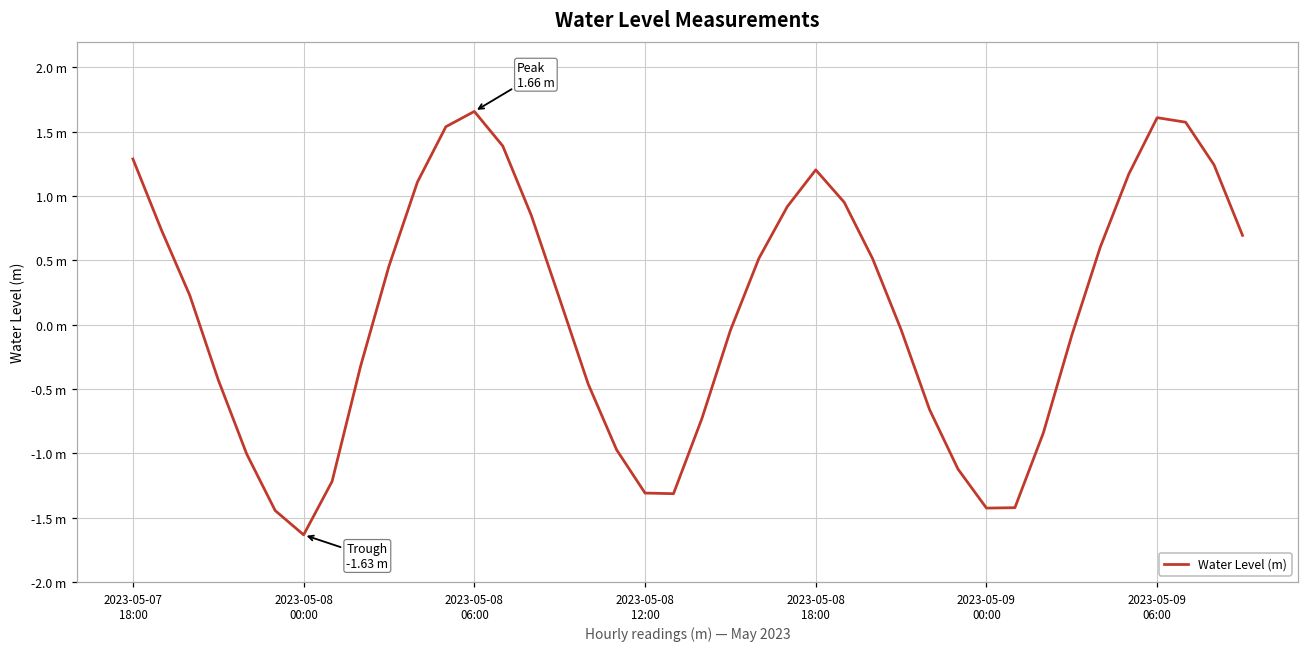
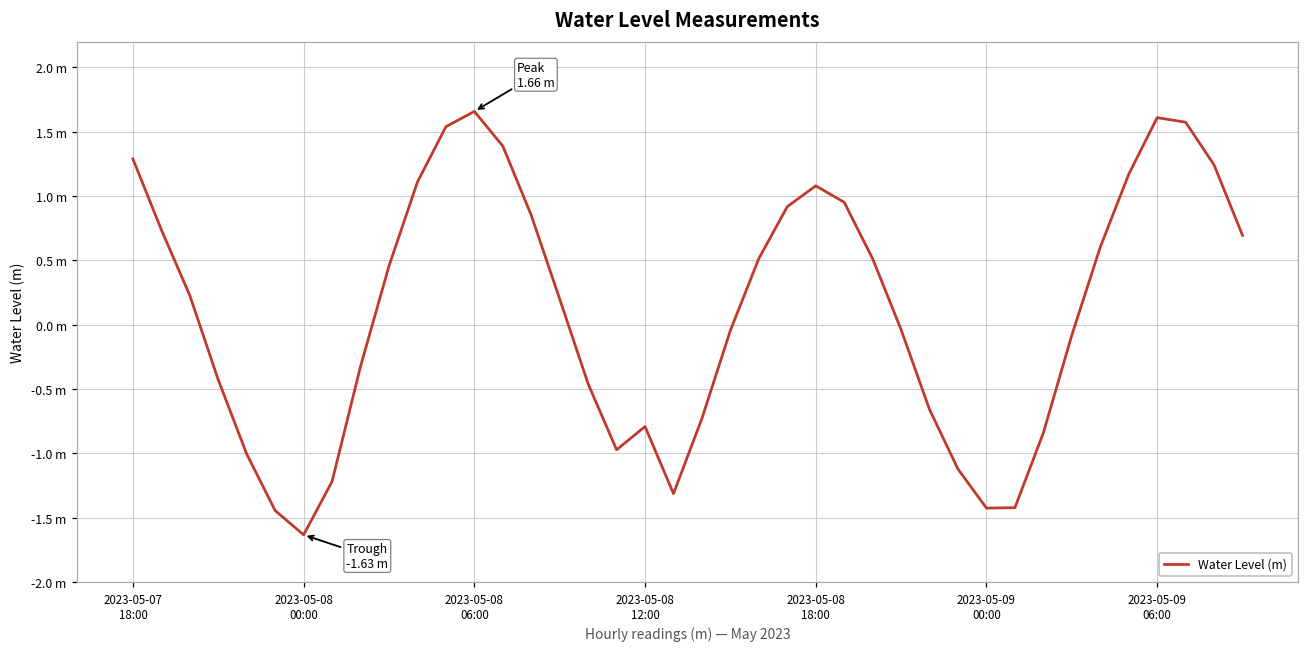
  {
    "2023-05-07 18:00": "1.29 m",
-   "2023-05-08 12:00": "-1.31 m",
-   "2023-05-08 18:00": "1.20 m",
+   "2023-05-08 12:00": "-0.79 m",
+   "2023-05-08 18:00": "1.08 m",
    "2023-05-09 00:00": "-1.43 m",
    "2023-05-09 06:00": "1.61 m"
  }
